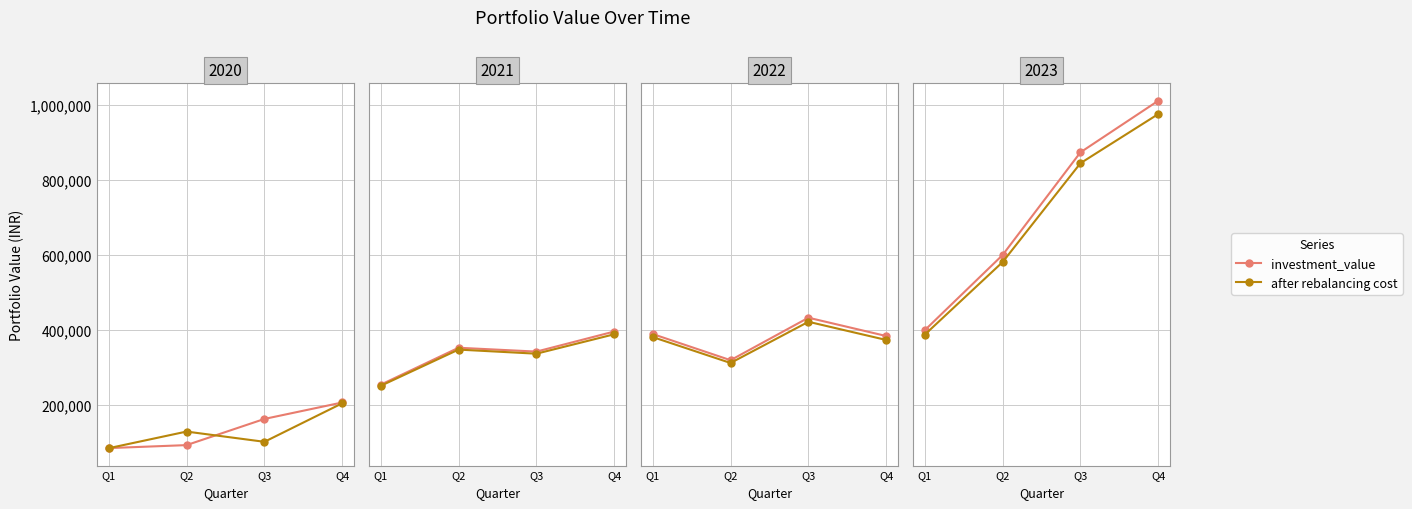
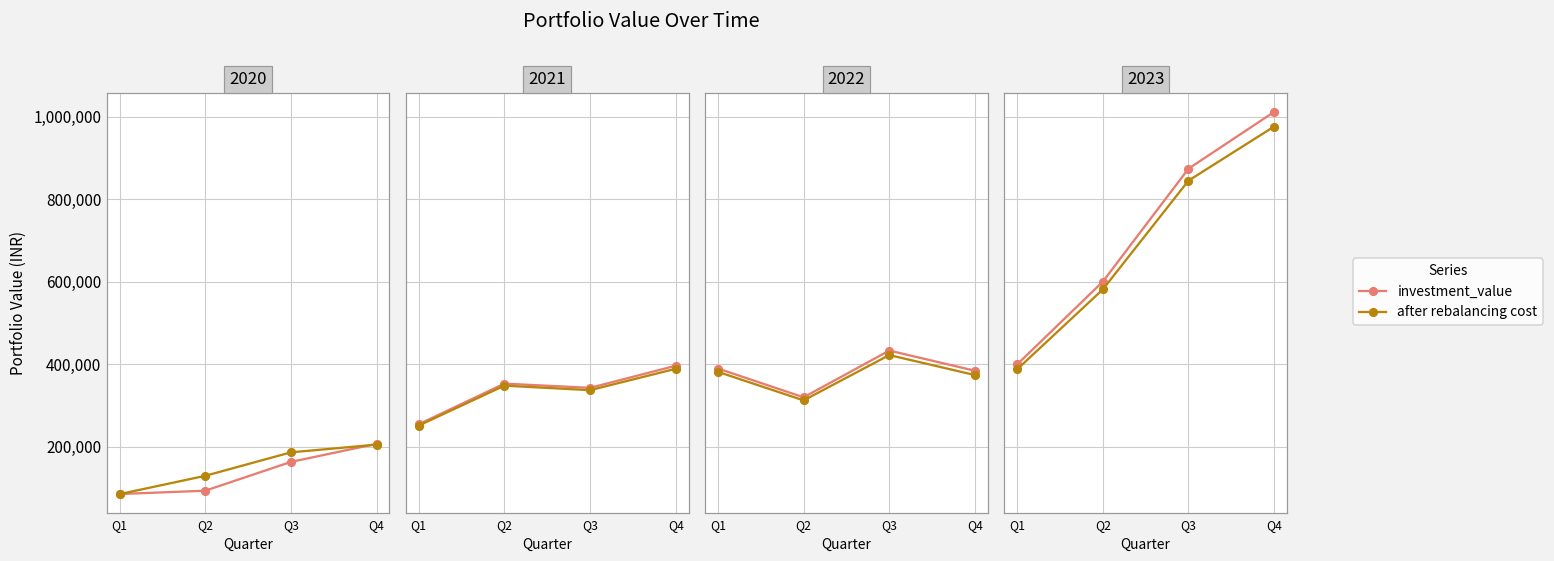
  {
    "2020": {
      "investment_value": {
        "Q2": "90,000",
        "Q3": "160,000"
      },
      "after rebalancing cost": {
        "Q2": "130,000",
-       "Q3": "100,000"
+       "Q3": "190,000"
      }
    }
  }
